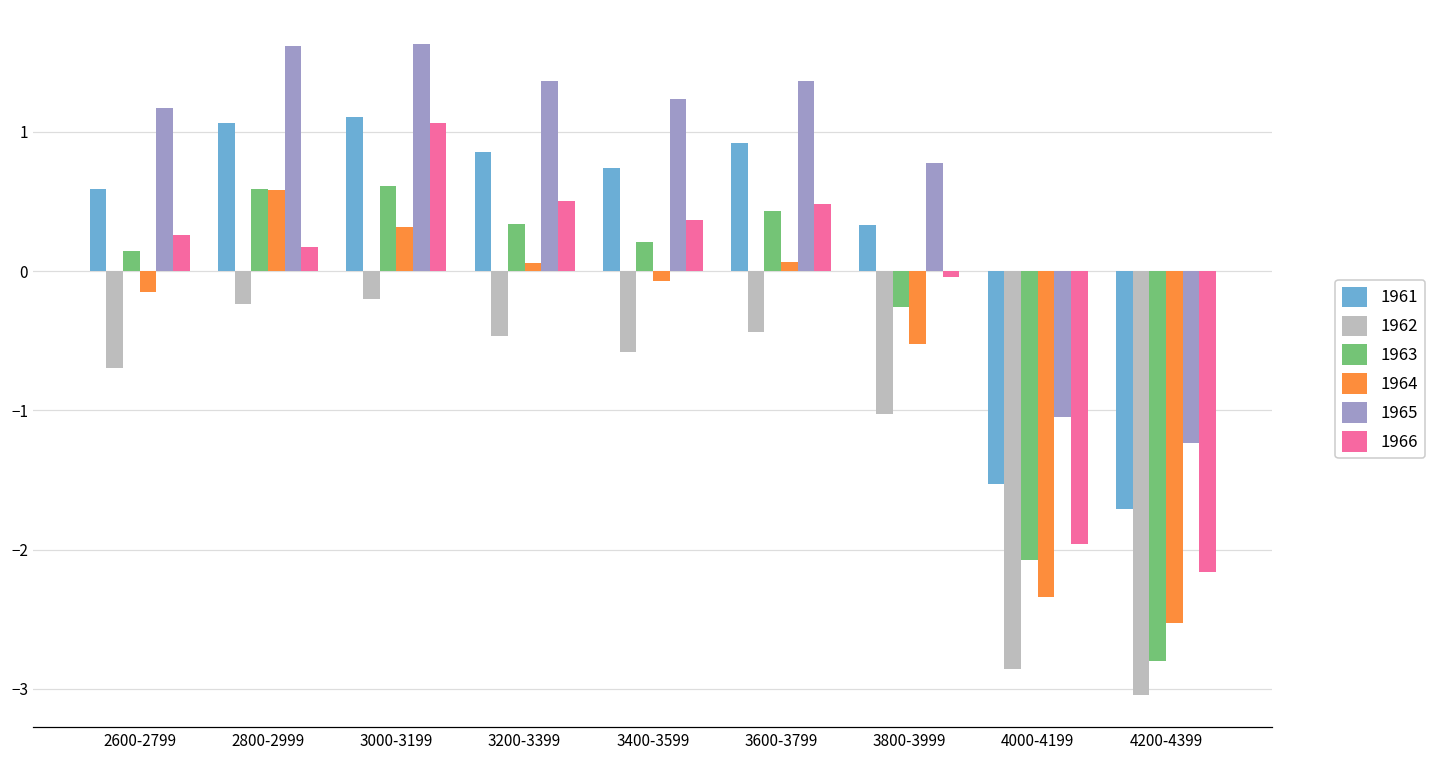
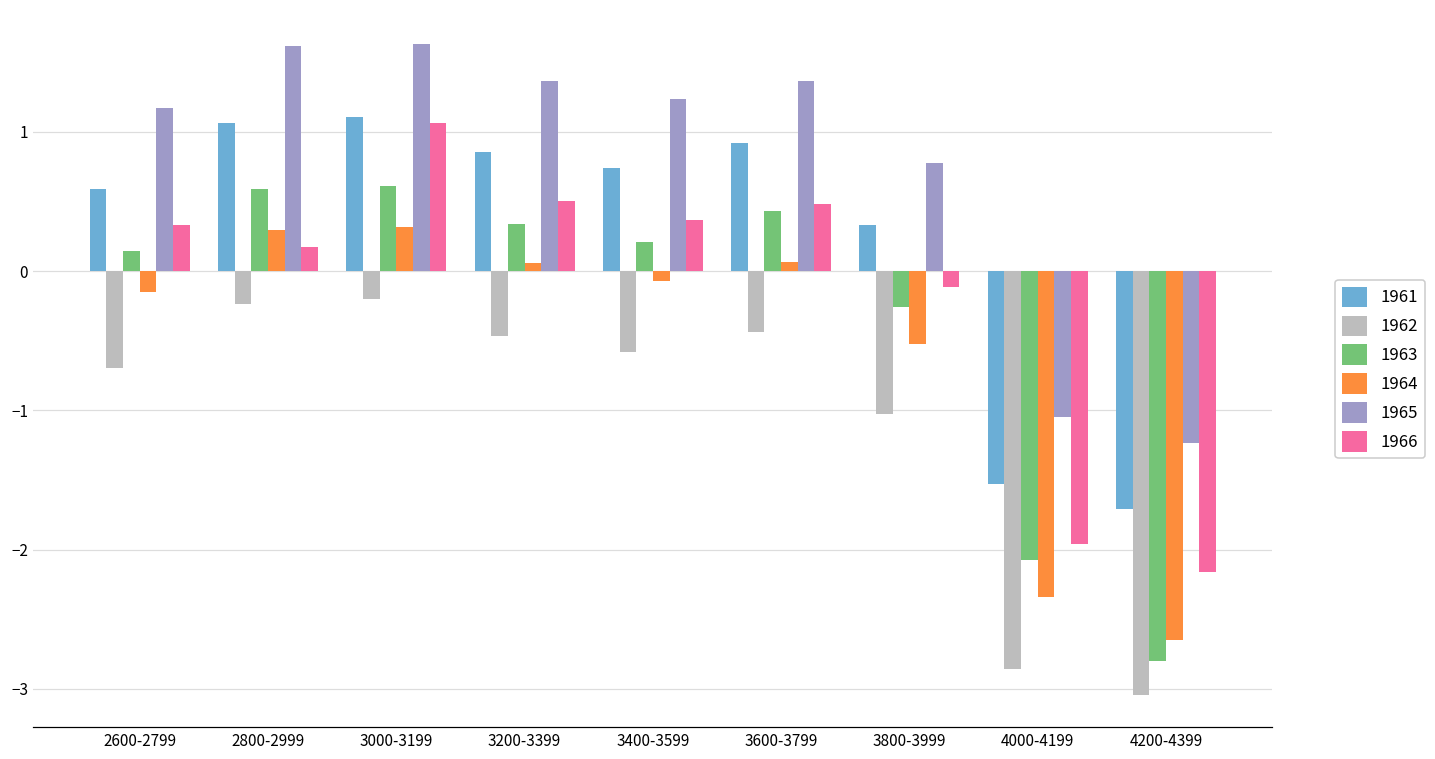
  {
    "1963": {
      "2600-2799": 0.15,
      "2800-2999": 0.59,
      "3000-3199": 0.61,
      "3200-3399": 0.34,
      "3400-3599": 0.21,
      "3600-3799": 0.43,
      "3800-3999": -0.26,
      "4000-4199": -2.08,
      "4200-4399": -2.80
    },
    "1964": {
      "2600-2799": -0.15,
-     "2800-2999": 0.58,
+     "2800-2999": 0.30,
      "3000-3199": 0.32,
      "3200-3399": 0.06,
      "3400-3599": -0.07,
      "3600-3799": 0.06,
      "3800-3999": -0.52,
      "4000-4199": -2.34,
-     "4200-4399": -2.53
+     "4200-4399": -2.65
    },
    "1966": {
-     "2600-2799": 0.26,
+     "2600-2799": 0.33,
      "2800-2999": 0.18,
      "3000-3199": 1.06,
      "3200-3399": 0.50,
      "3400-3599": 0.37,
      "3600-3799": 0.48,
-     "3800-3999": -0.04,
+     "3800-3999": -0.11,
      "4000-4199": -1.96,
      "4200-4399": -2.16
    }
  }
